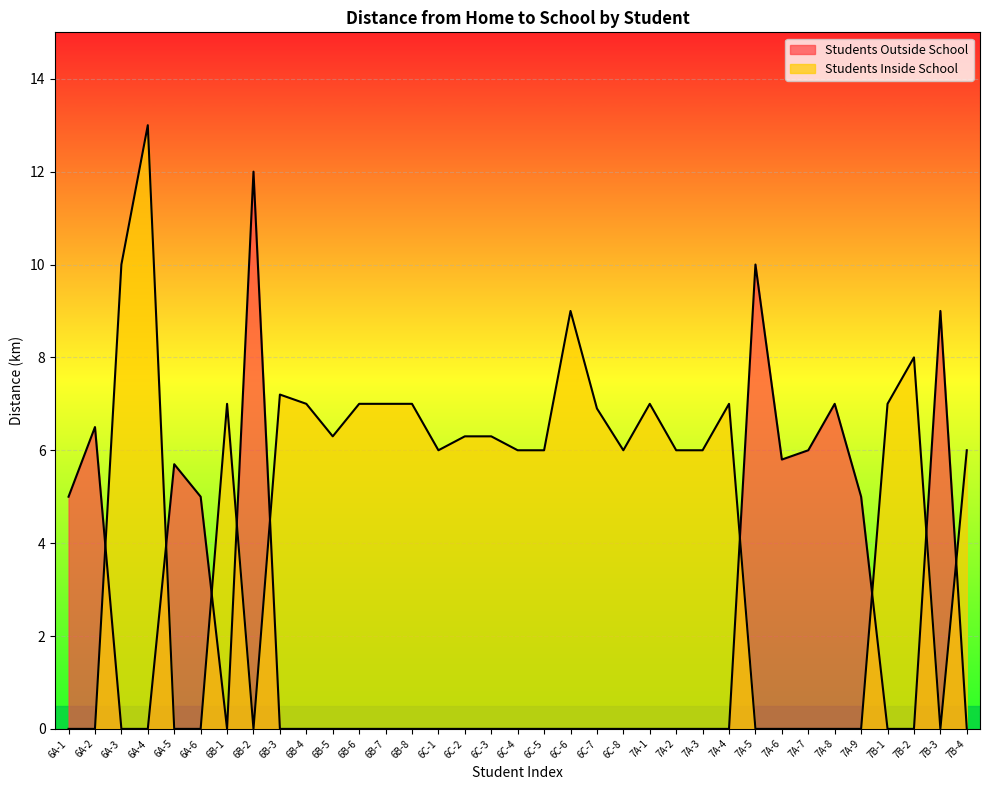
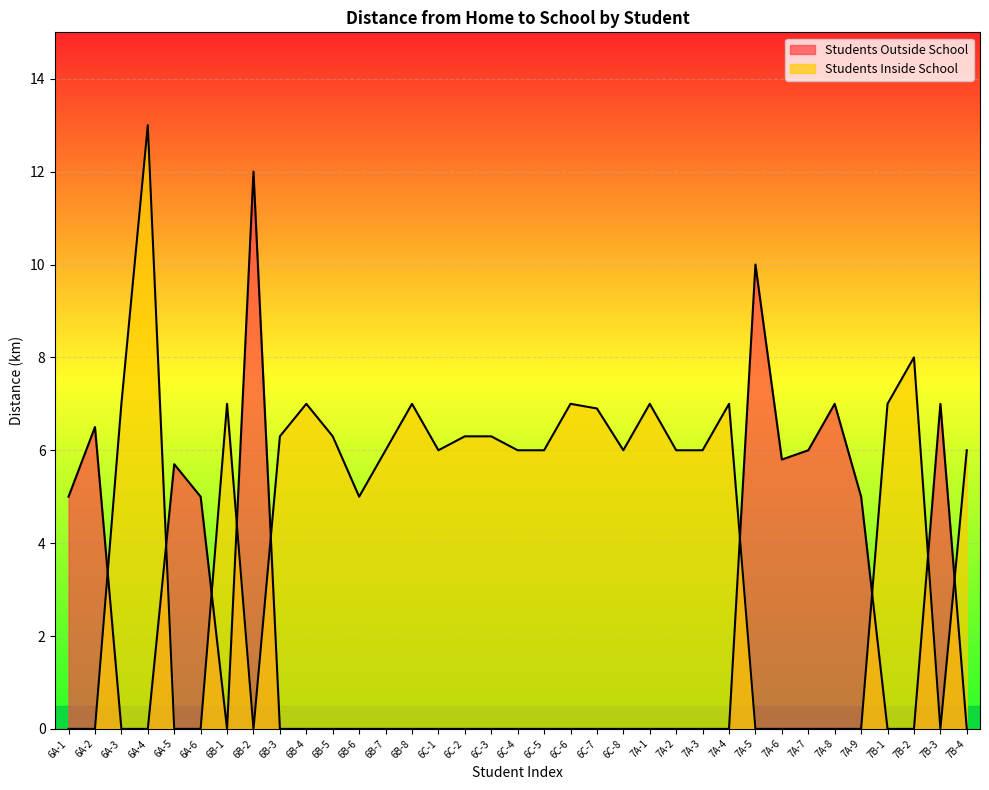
  {
    "Students Outside School": {
      "6A-1": 5,
      "6A-2": 6.5,
      "6A-5": 5.7,
      "6A-6": 5,
      "6B-2": 12,
      "7A-5": 10,
      "7A-6": 5.8,
      "7A-7": 6,
      "7A-8": 7,
      "7A-9": 5,
-     "7B-3": 9
+     "7B-3": 7
    },
    "Students Inside School": {
-     "6A-3": 10,
+     "6A-3": 7,
      "6A-4": 13.0,
      "6B-1": 7.0,
-     "6B-3": 7.2,
+     "6B-3": 6.3,
      "6B-4": 7.0,
      "6B-5": 6.3,
-     "6B-6": 7,
-     "6B-7": 7,
+     "6B-6": 5,
+     "6B-7": 6,
      "6B-8": 7.0,
      "6C-1": 6.0,
      "6C-2": 6.3,
      "6C-3": 6.3,
      "6C-4": 6.0,
      "6C-5": 6.0,
-     "6C-6": 9,
+     "6C-6": 7,
      "6C-7": 6.9,
      "6C-8": 6.0,
      "7A-1": 7.0,
      "7A-2": 6.0,
      "7A-3": 6.0,
      "7A-4": 7.0,
      "7B-1": 7.0,
      "7B-2": 8.0,
      "7B-4": 6.0
    }
  }
